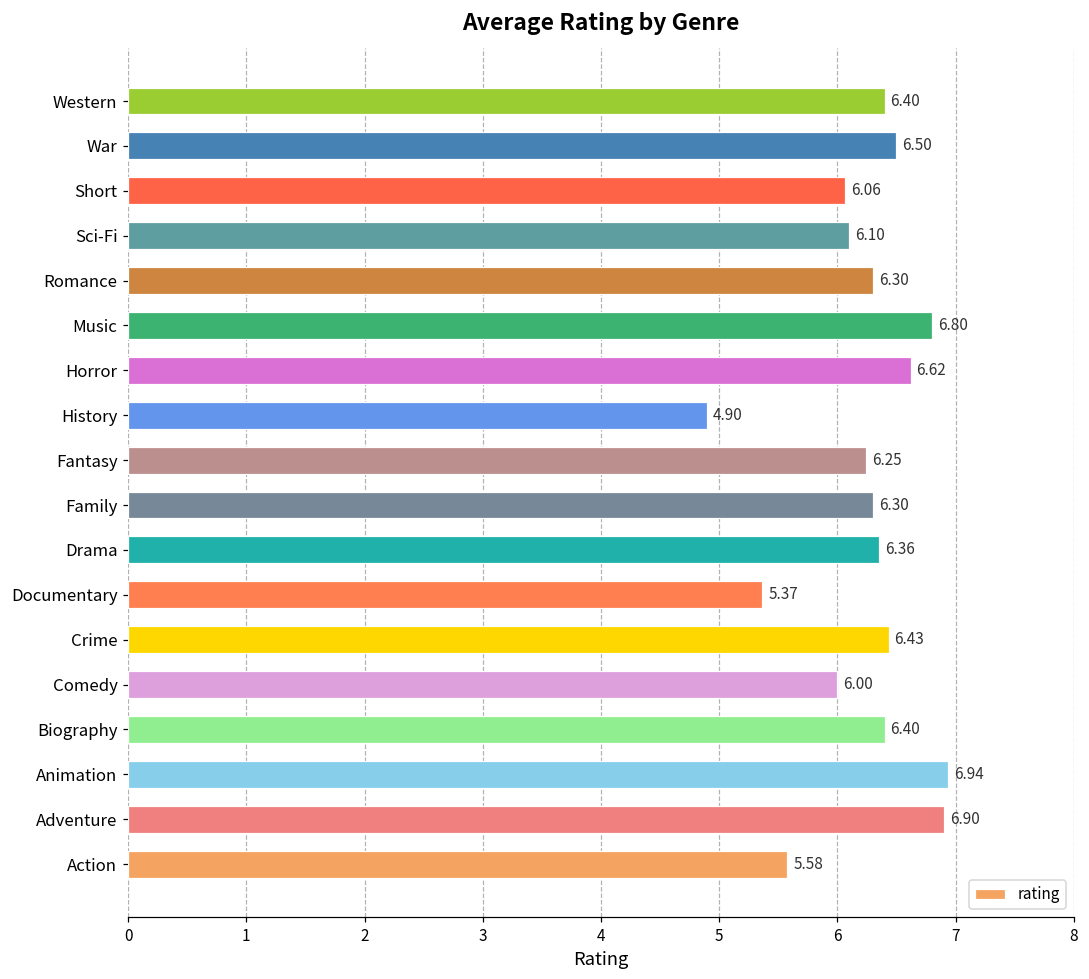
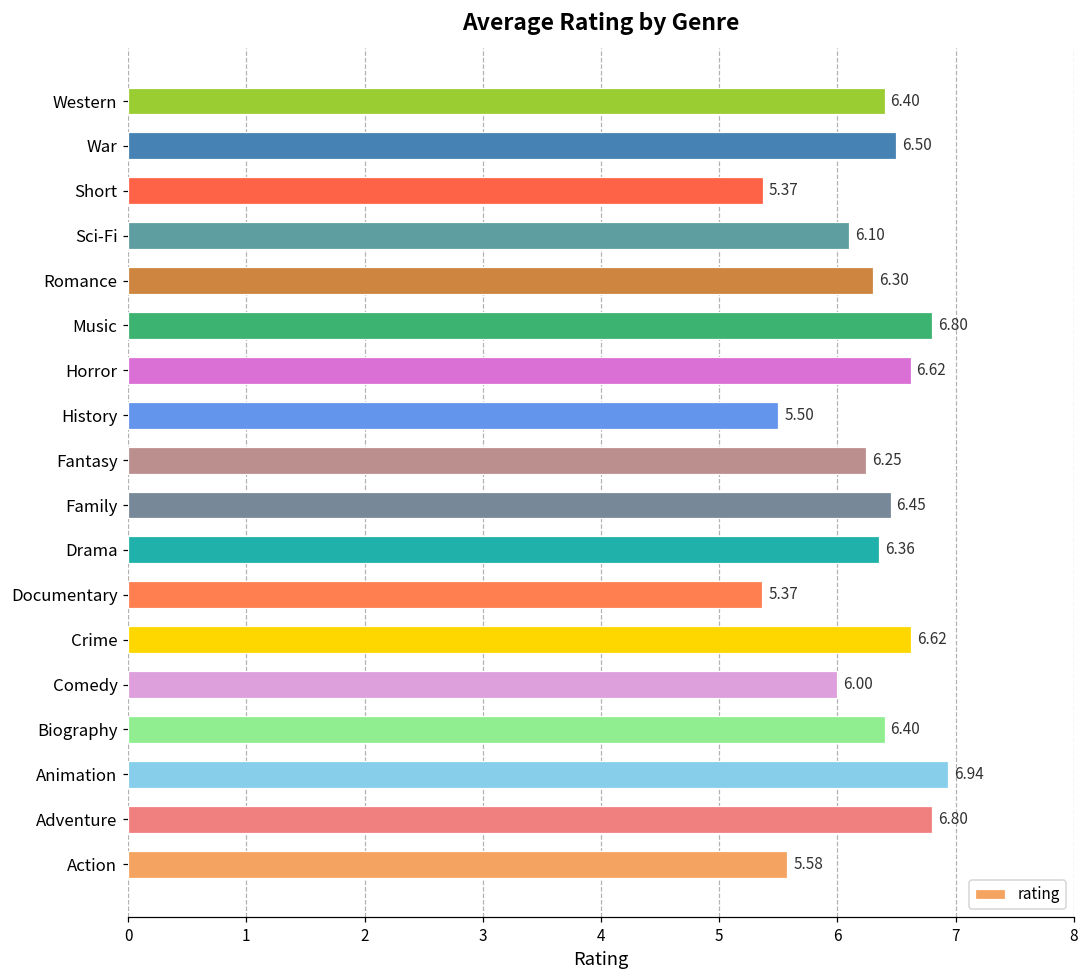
  {
    "Western": 6.40,
    "War": 6.50,
-   "Short": 6.06,
+   "Short": 5.37,
    "Sci-Fi": 6.10,
    "Romance": 6.30,
    "Music": 6.80,
    "Horror": 6.62,
-   "History": 4.90,
+   "History": 5.50,
    "Fantasy": 6.25,
-   "Family": 6.30,
+   "Family": 6.45,
    "Drama": 6.36,
    "Documentary": 5.37,
-   "Crime": 6.43,
+   "Crime": 6.62,
    "Comedy": 6.00,
    "Biography": 6.40,
    "Animation": 6.94,
-   "Adventure": 6.90,
+   "Adventure": 6.80,
    "Action": 5.58
  }
